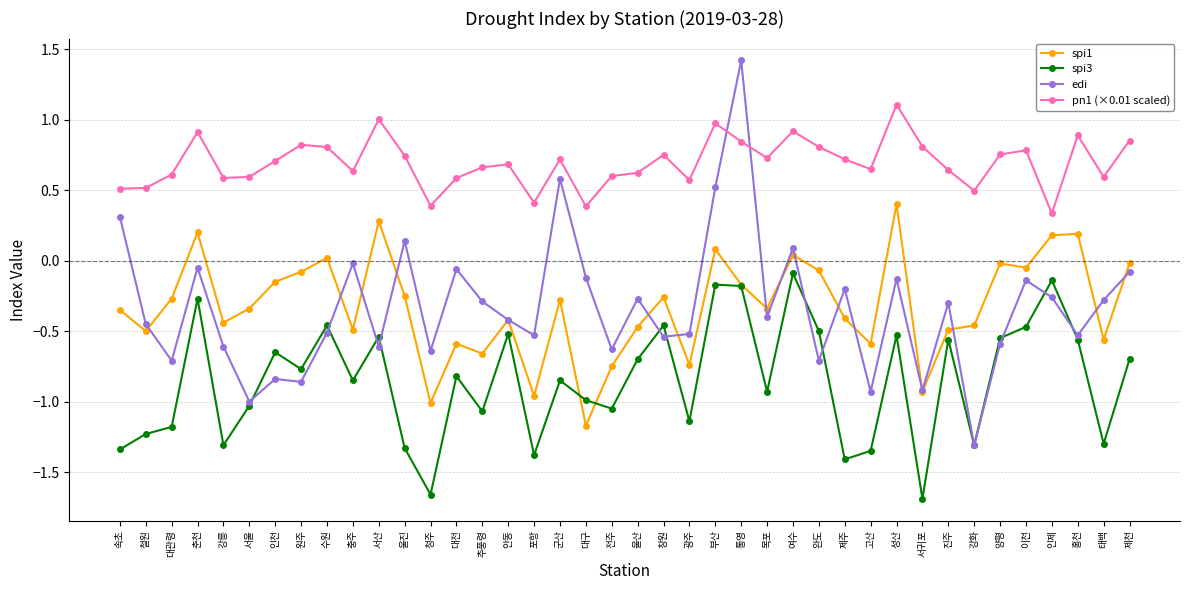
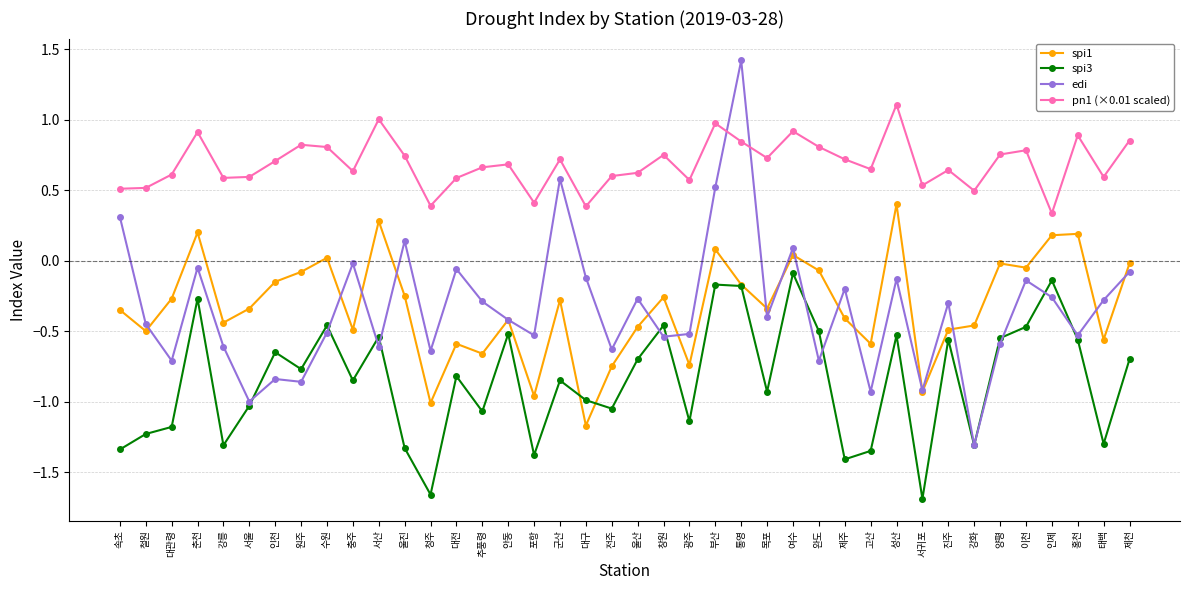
  {
    "spi1": {
      "속초": -0.35,
      "철원": -0.50,
      "대관령": -0.27,
      "춘천": 0.20,
      "강릉": -0.44,
      "서울": -0.34,
      "인천": -0.15,
      "원주": -0.08,
      "수원": 0.02,
      "충주": -0.49,
      "서산": 0.28,
      "울진": -0.25,
      "청주": -1.01,
      "대전": -0.59,
      "추풍령": -0.66,
      "포항": -0.96,
      "군산": -0.28,
      "대구": -1.17,
      "전주": -0.75,
      "울산": -0.47,
      "창원": -0.26,
      "광주": -0.74,
      "부산": 0.08,
      "목포": -0.34,
      "여수": 0.04,
      "완도": -0.07,
      "제주": -0.41,
      "고산": -0.59,
      "성산": 0.40,
      "진주": -0.49,
      "강화": -0.46,
      "양평": -0.02,
      "이천": -0.05,
      "인제": 0.18,
      "홍천": 0.19,
      "태백": -0.56,
      "제천": -0.02
    },
    "spi3": {
      "속초": -1.34,
      "철원": -1.23,
      "대관령": -1.18,
      "춘천": -0.27,
      "강릉": -1.31,
      "서울": -1.03,
      "인천": -0.65,
      "원주": -0.77,
      "수원": -0.46,
      "충주": -0.85,
      "서산": -0.54,
      "울진": -1.33,
      "청주": -1.66,
      "대전": -0.82,
      "추풍령": -1.07,
      "안동": -0.52,
      "포항": -1.38,
      "군산": -0.85,
      "대구": -0.99,
      "전주": -1.05,
      "울산": -0.70,
      "창원": -0.46,
      "광주": -1.14,
      "부산": -0.17,
      "목포": -0.93,
      "여수": -0.09,
      "완도": -0.50,
      "제주": -1.41,
      "고산": -1.35,
      "성산": -0.53,
      "서귀포": -1.69,
      "진주": -0.56,
      "양평": -0.55,
      "이천": -0.47,
      "인제": -0.14,
      "홍천": -0.56,
      "태백": -1.30,
      "제천": -0.70
    },
    "edi": {
      "속초": 0.31,
      "철원": -0.45,
      "대관령": -0.71,
      "춘천": -0.05,
      "강릉": -0.61,
      "서울": -1.00,
      "인천": -0.84,
      "원주": -0.86,
      "수원": -0.51,
      "충주": -0.02,
      "서산": -0.61,
      "울진": 0.14,
      "청주": -0.64,
      "대전": -0.06,
      "추풍령": -0.29,
      "포항": -0.53,
      "군산": 0.58,
      "대구": -0.12,
      "전주": -0.63,
      "울산": -0.27,
      "창원": -0.54,
      "광주": -0.52,
      "부산": 0.52,
      "통영": 1.42,
      "목포": -0.40,
      "여수": 0.09,
      "완도": -0.71,
      "제주": -0.20,
      "고산": -0.93,
      "성산": -0.13,
      "진주": -0.30,
      "양평": -0.59,
      "이천": -0.14,
      "인제": -0.26,
      "홍천": -0.53,
      "태백": -0.28,
      "제천": -0.08
    },
    "pn1 (×0.01 scaled)": {
      "속초": 0.51,
      "철원": 0.52,
      "대관령": 0.61,
      "춘천": 0.91,
      "강릉": 0.59,
      "서울": 0.59,
      "인천": 0.71,
      "원주": 0.82,
      "수원": 0.81,
      "충주": 0.64,
      "서산": 1.00,
      "울진": 0.74,
      "청주": 0.39,
      "대전": 0.59,
      "추풍령": 0.66,
      "안동": 0.68,
      "포항": 0.41,
      "군산": 0.72,
      "대구": 0.39,
      "전주": 0.60,
      "울산": 0.62,
      "창원": 0.75,
      "광주": 0.57,
      "부산": 0.97,
      "통영": 0.85,
      "목포": 0.73,
      "여수": 0.92,
      "완도": 0.81,
      "제주": 0.72,
      "고산": 0.65,
      "성산": 1.11,
-     "서귀포": 0.81,
+     "서귀포": 0.53,
      "진주": 0.64,
      "강화": 0.50,
      "양평": 0.75,
      "이천": 0.78,
      "인제": 0.34,
      "홍천": 0.89,
      "태백": 0.59,
      "제천": 0.85
    }
  }
